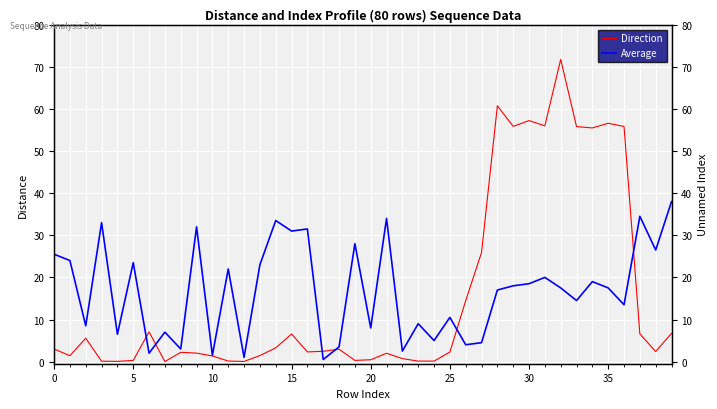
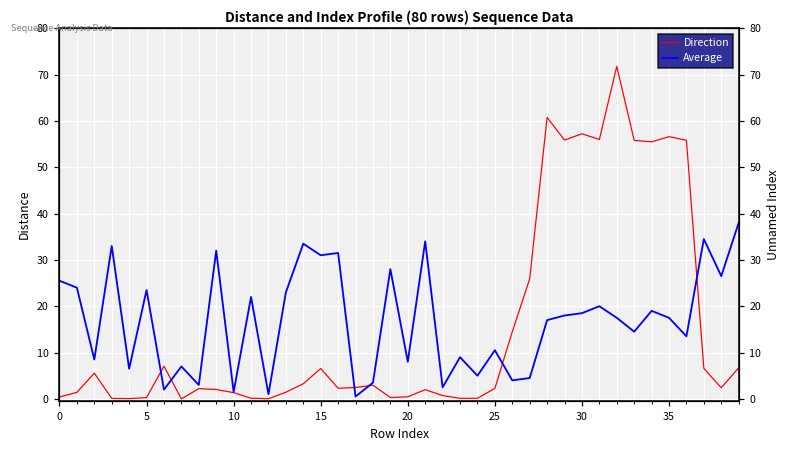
  {
    "Direction": {
-     "0": 3,
+     "0": 0,
      "5": 0,
      "15": 7,
      "20": 0,
      "25": 2,
      "30": 57,
      "35": 57
    },
    "Average": {
      "0": 26,
      "5": 24,
      "15": 31,
      "20": 8,
      "25": 11,
      "30": 19,
      "35": 18
    }
  }
